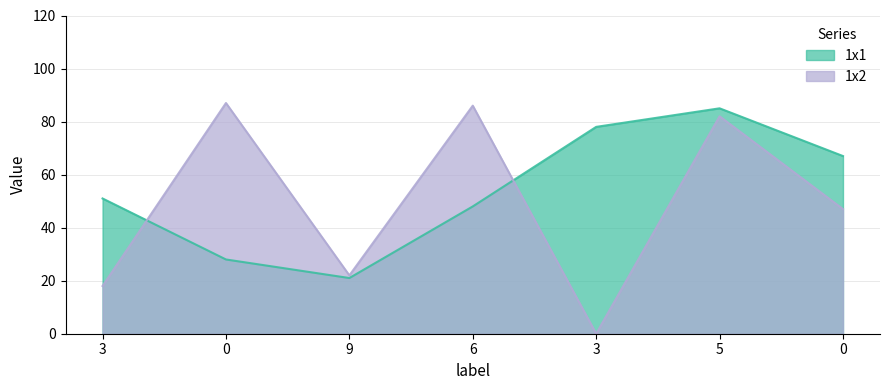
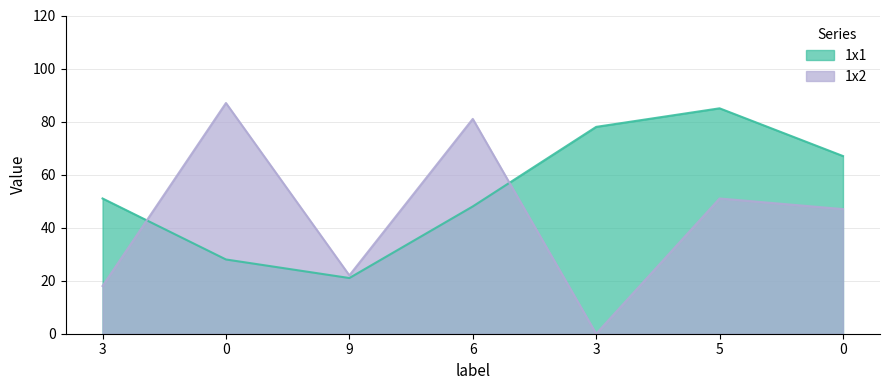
  {
    "1x1": {
      "9": 21,
      "6": 48,
      "5": 85
    },
    "1x2": {
      "9": 22,
-     "6": 86,
-     "5": 82
+     "6": 81,
+     "5": 51
    }
  }
